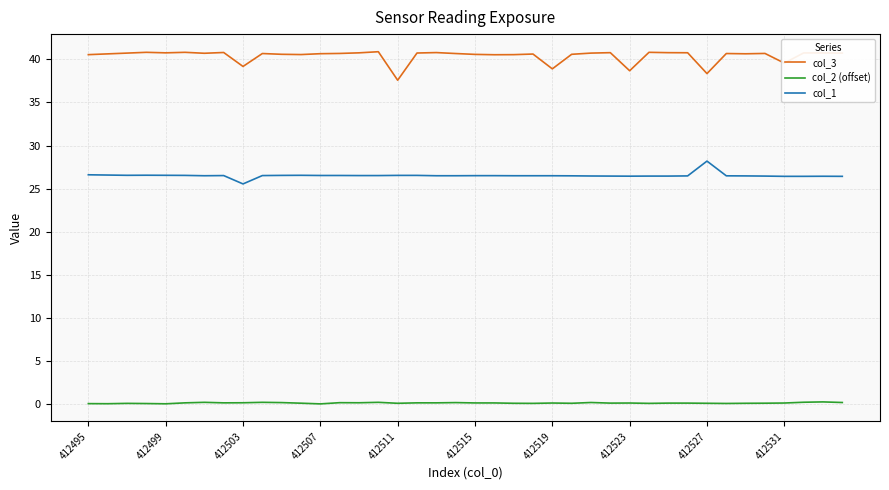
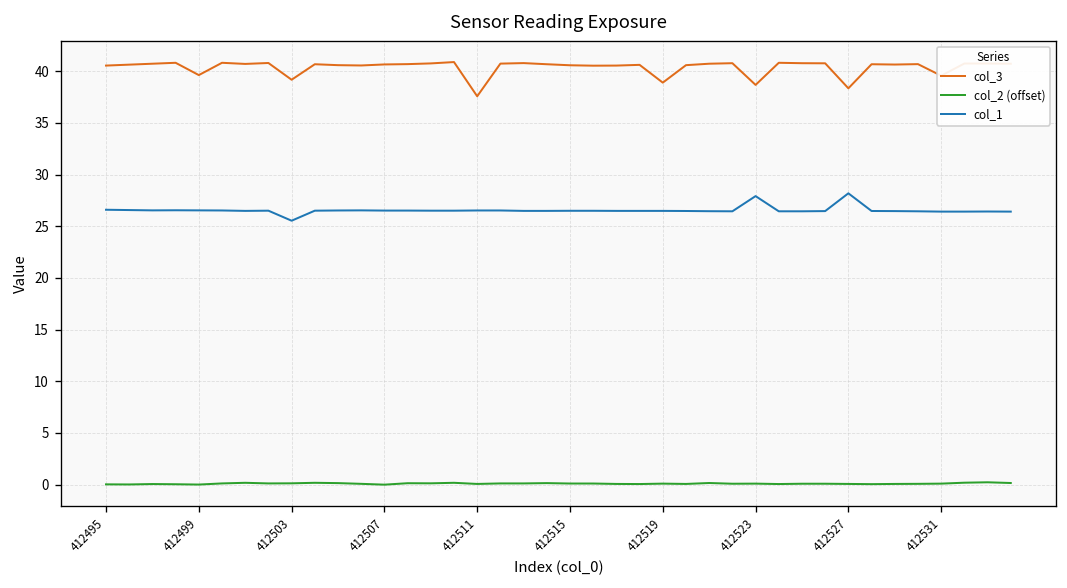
  {
    "col_3": {
      "412495": 41,
-     "412499": 41,
+     "412499": 40,
      "412503": 39,
      "412507": 41,
      "412511": 38,
      "412515": 41,
      "412519": 39,
      "412523": 39,
      "412527": 38
    },
    "col_2 (offset)": {
      "412495": 0,
      "412499": 0,
      "412503": 0,
      "412507": 0,
      "412511": 0,
      "412515": 0,
      "412519": 0,
      "412523": 0,
      "412527": 0,
      "412531": 0
    },
    "col_1": {
      "412495": 27,
      "412499": 27,
      "412503": 26,
      "412507": 27,
      "412511": 27,
      "412515": 27,
      "412519": 26,
-     "412523": 26,
+     "412523": 28,
      "412527": 28,
      "412531": 26
    }
  }
